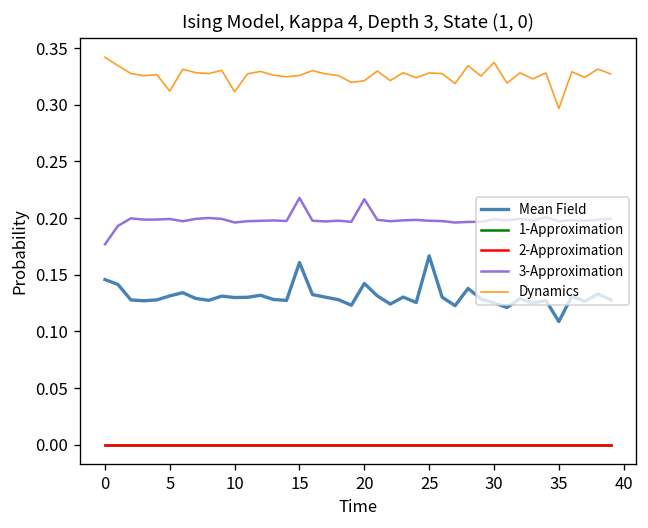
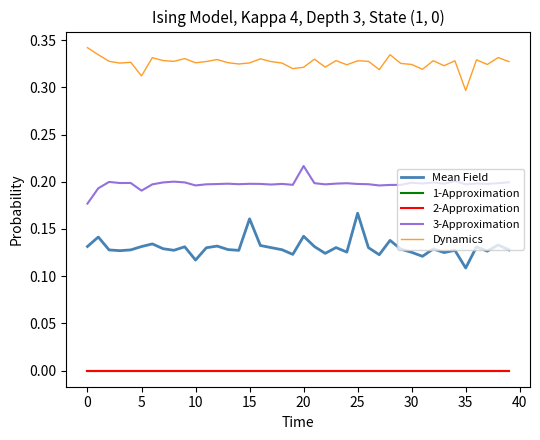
  {
    "Mean Field": {
-     "0": 0.15,
+     "0": 0.13,
      "5": 0.13,
-     "10": 0.13,
+     "10": 0.12,
      "15": 0.16,
      "20": 0.14,
      "25": 0.17,
      "30": 0.13,
      "35": 0.11
    },
    "2-Approximation": {
      "0": 0.00,
      "5": 0.00,
      "10": 0.00,
      "15": 0.00,
      "20": 0.00,
      "25": 0.00,
      "30": 0.00,
      "35": 0.00
    },
    "3-Approximation": {
      "0": 0.18,
-     "5": 0.20,
+     "5": 0.19,
      "10": 0.20,
-     "15": 0.22,
+     "15": 0.20,
      "20": 0.22,
      "25": 0.20
    },
    "Dynamics": {
      "0": 0.34,
      "5": 0.31,
-     "10": 0.31,
+     "10": 0.33,
      "15": 0.33,
      "20": 0.32,
      "25": 0.33,
-     "30": 0.34,
+     "30": 0.32,
      "35": 0.30
    }
  }
